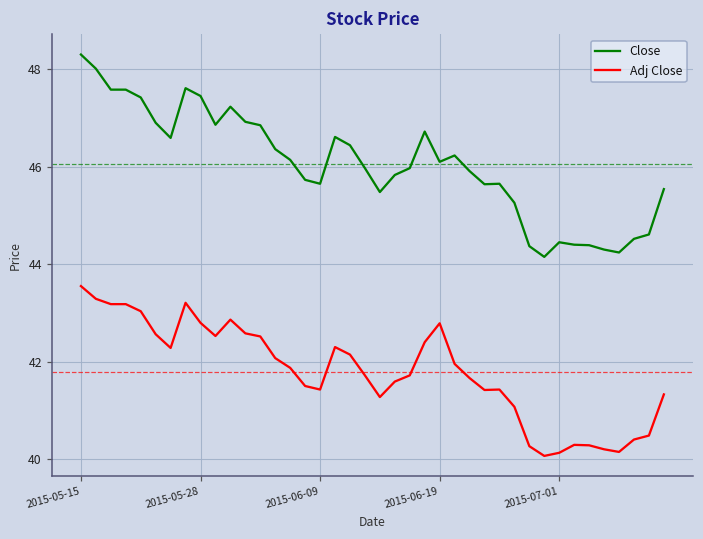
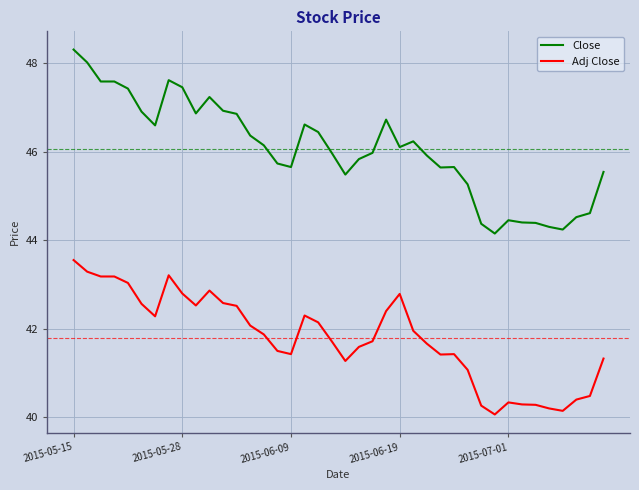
  {
    "Close": {
      "2015-05-15": 48.3,
      "2015-05-28": 47.5,
      "2015-06-09": 45.7,
      "2015-06-19": 46.1,
      "2015-07-01": 44.5
    },
    "Adj Close": {
      "2015-05-15": 43.6,
      "2015-05-28": 42.8,
      "2015-06-09": 41.4,
      "2015-06-19": 42.8,
-     "2015-07-01": 40.1
+     "2015-07-01": 40.3
    }
  }
